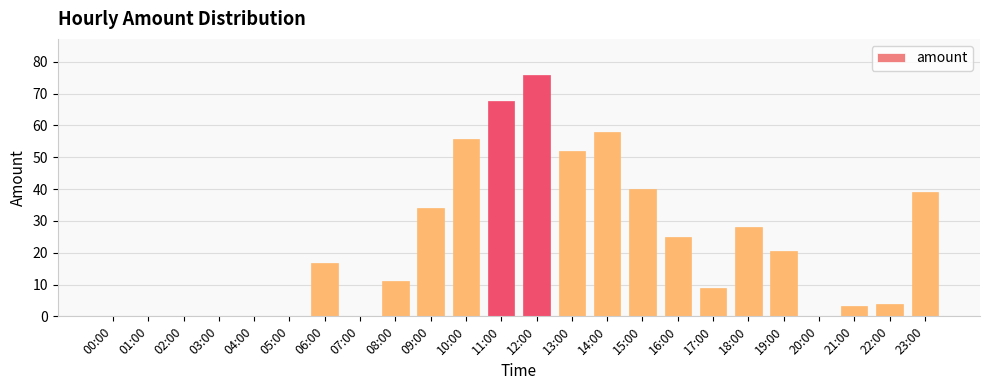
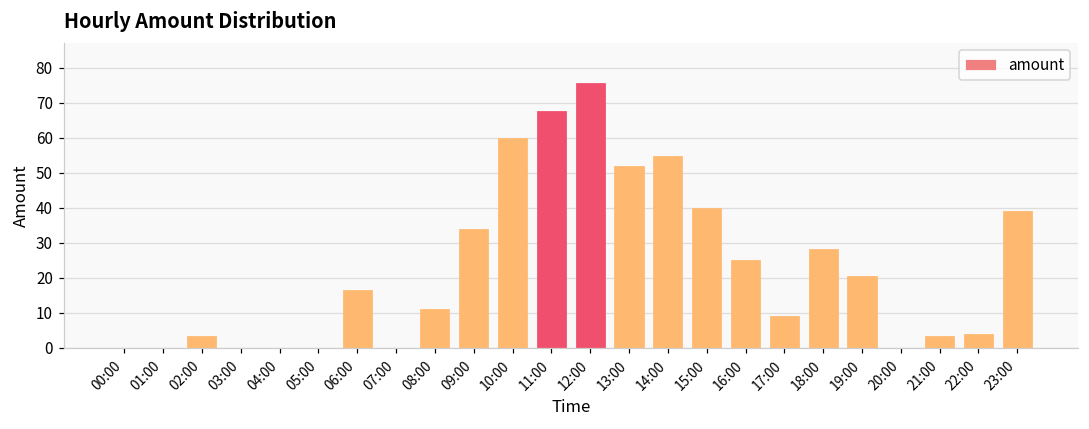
  {
    "00:00": 0,
    "01:00": 0,
-   "02:00": 0,
+   "02:00": 4,
    "03:00": 0,
    "04:00": 0,
    "05:00": 0,
    "06:00": 17,
    "07:00": 0,
    "08:00": 11,
    "09:00": 34,
-   "10:00": 56,
+   "10:00": 60,
    "11:00": 68,
    "12:00": 76,
    "13:00": 52,
-   "14:00": 58,
+   "14:00": 55,
    "15:00": 40,
    "16:00": 25,
    "17:00": 9,
    "18:00": 28,
    "19:00": 21,
    "20:00": 0,
    "21:00": 3,
    "22:00": 4,
    "23:00": 39
  }
